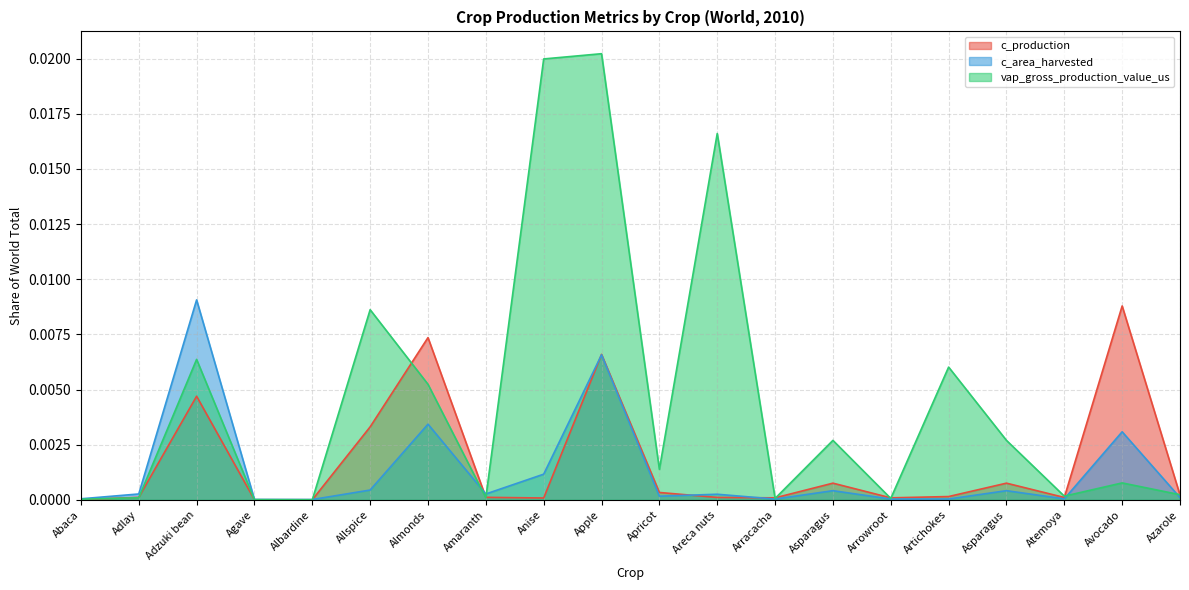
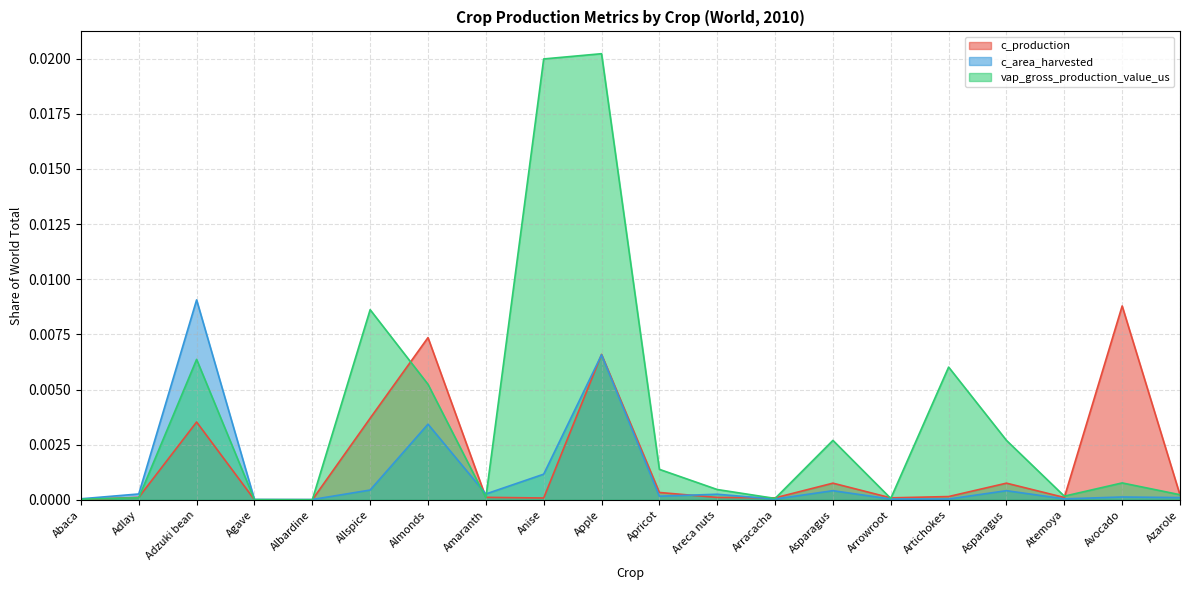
  {
    "c_production": {
-     "Adzuki bean": 0.0047,
-     "Allspice": 0.0033,
+     "Adzuki bean": 0.0035,
+     "Allspice": 0.0037,
      "Almonds": 0.0074,
      "Anise": 0.0001,
      "Apricot": 0.0003,
      "Areca nuts": 0.0001,
      "Avocado": 0.0088
    },
    "c_area_harvested": {
      "Adlay": 0.0003,
      "Adzuki bean": 0.0091,
      "Allspice": 0.0004,
      "Almonds": 0.0034,
      "Amaranth": 0.0003,
      "Anise": 0.0012,
      "Apricot": 0.0002,
      "Areca nuts": 0.0003,
-     "Avocado": 0.0031,
+     "Avocado": 0.0001,
      "Azarole": 0.0001
    },
    "vap_gross_production_value_us": {
      "Adzuki bean": 0.0064,
      "Allspice": 0.0086,
      "Almonds": 0.0052,
      "Anise": 0.0200,
      "Apple": 0.0202,
      "Apricot": 0.0014,
-     "Areca nuts": 0.0166,
+     "Areca nuts": 0.0005,
      "Artichokes": 0.0060,
      "Avocado": 0.0008
    }
  }
